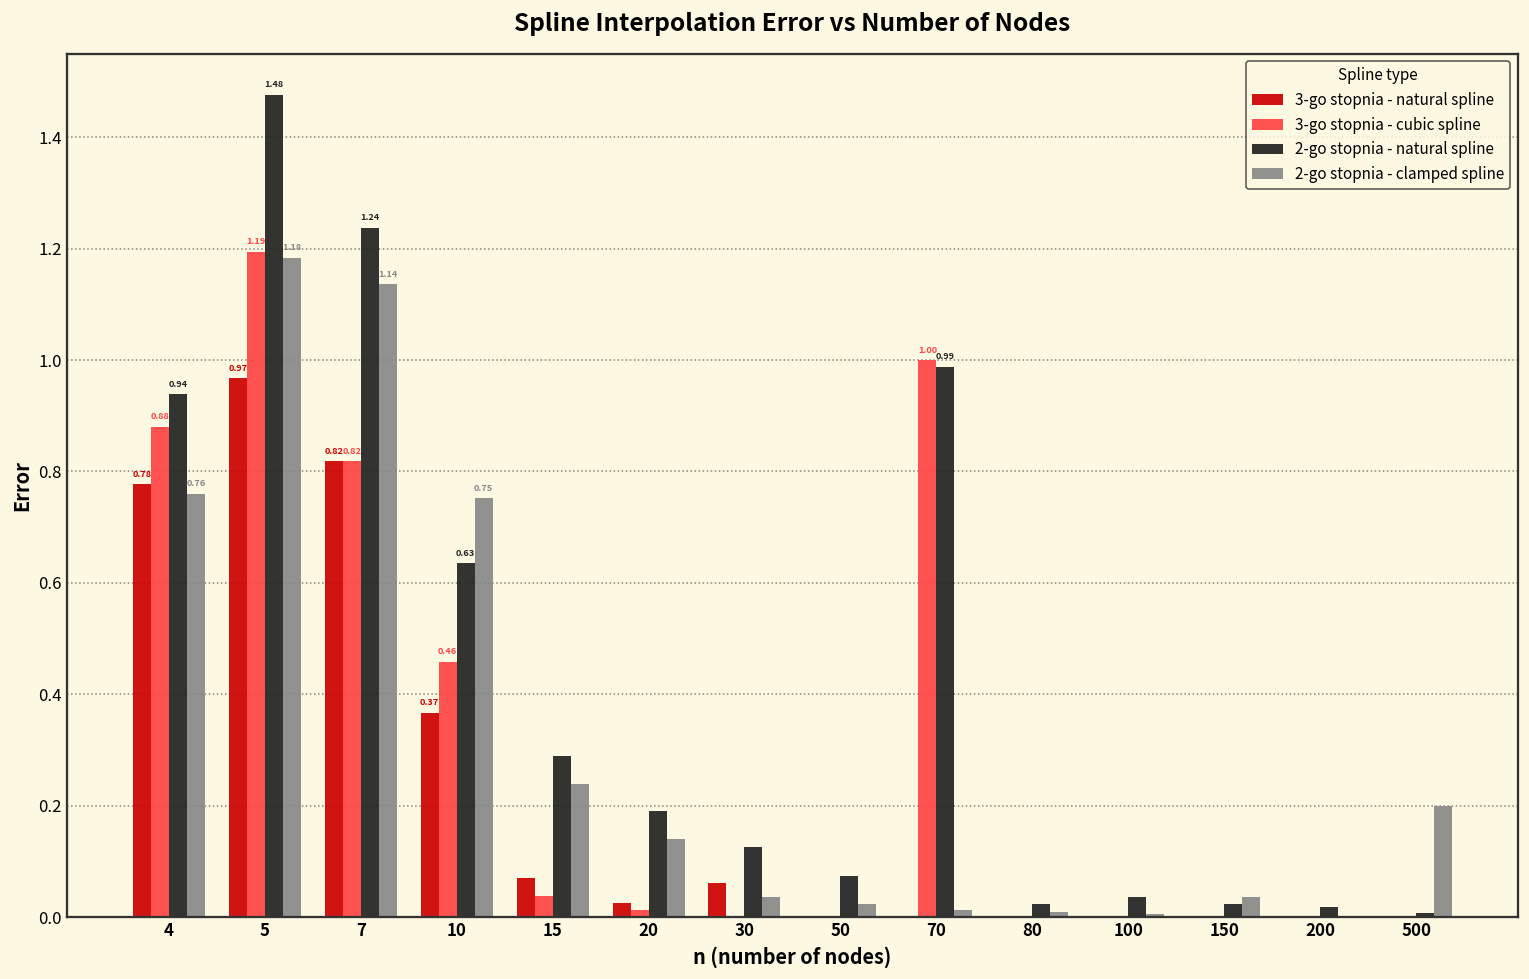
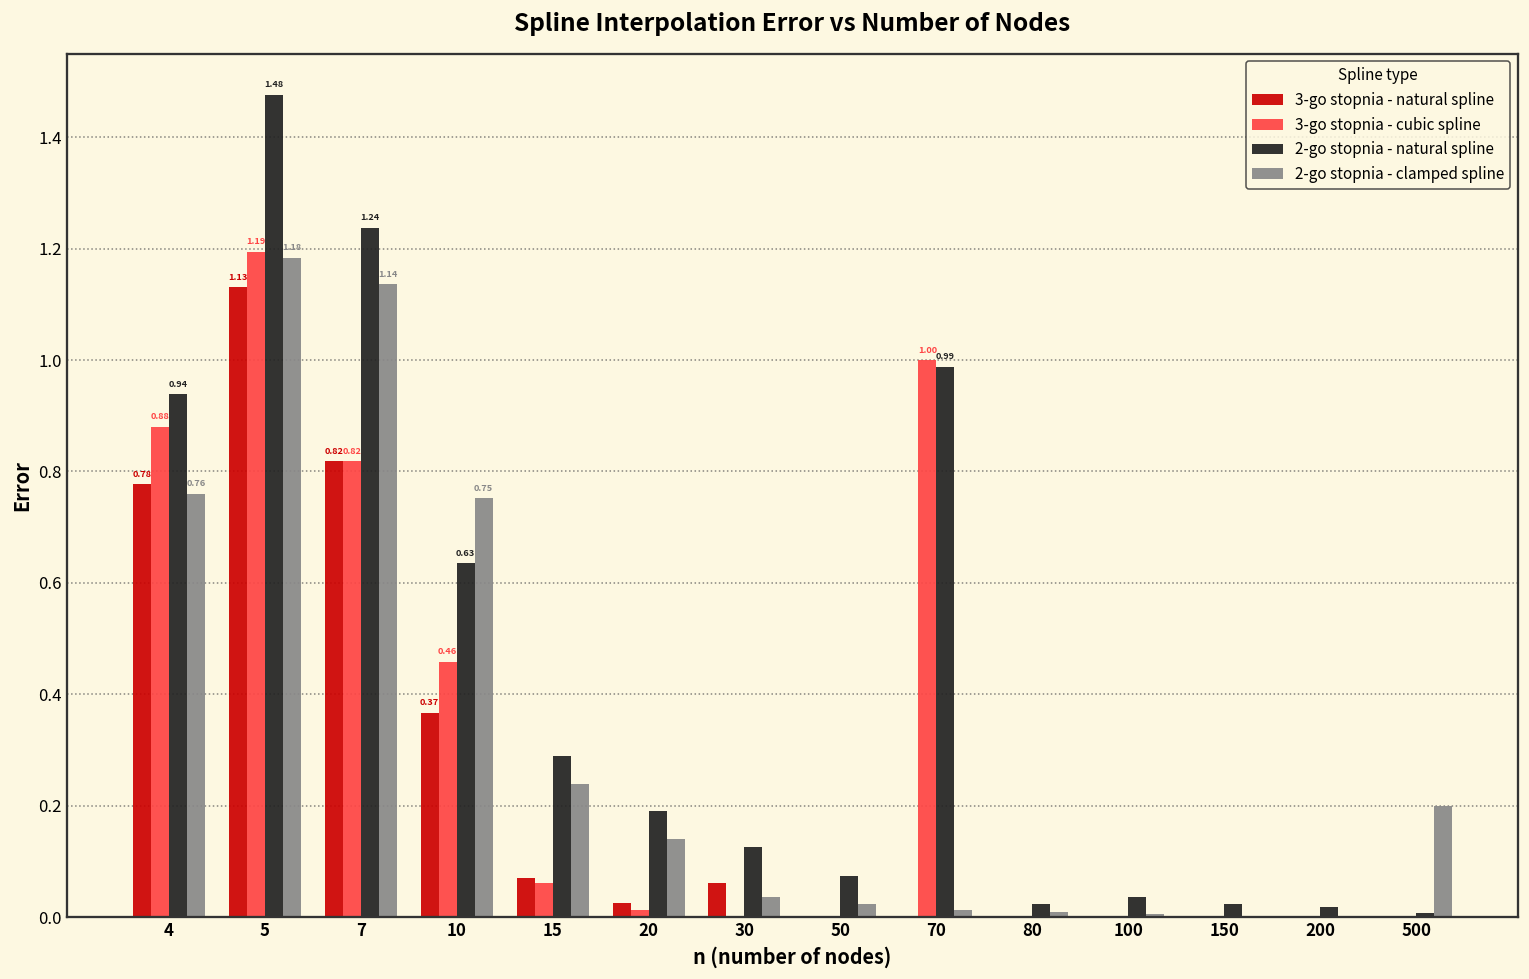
  {
    "3-go stopnia - natural spline": {
      "4": 0.78,
-     "5": 0.97,
+     "5": 1.13,
      "7": 0.82,
      "10": 0.37
    },
    "3-go stopnia - cubic spline": {
-     "15": 0.04,
+     "15": 0.06,
      "20": 0.01
    },
    "2-go stopnia - natural spline": {
      "4": 0.94,
      "5": 1.48,
      "7": 1.24,
      "10": 0.63,
      "70": 0.99
    },
    "2-go stopnia - clamped spline": {
      "15": 0.24,
      "20": 0.14,
      "30": 0.04,
      "50": 0.02,
      "70": 0.01,
      "80": 0.01,
      "100": 0.01,
-     "150": 0.04,
+     "150": 0.00,
      "500": 0.20
    }
  }
